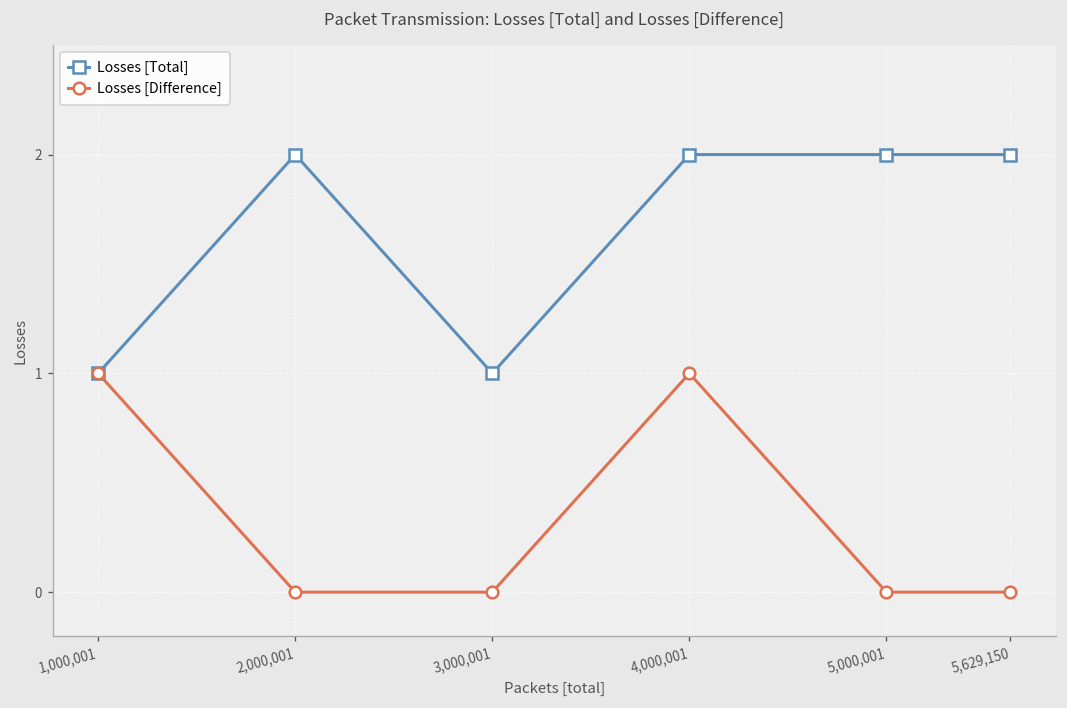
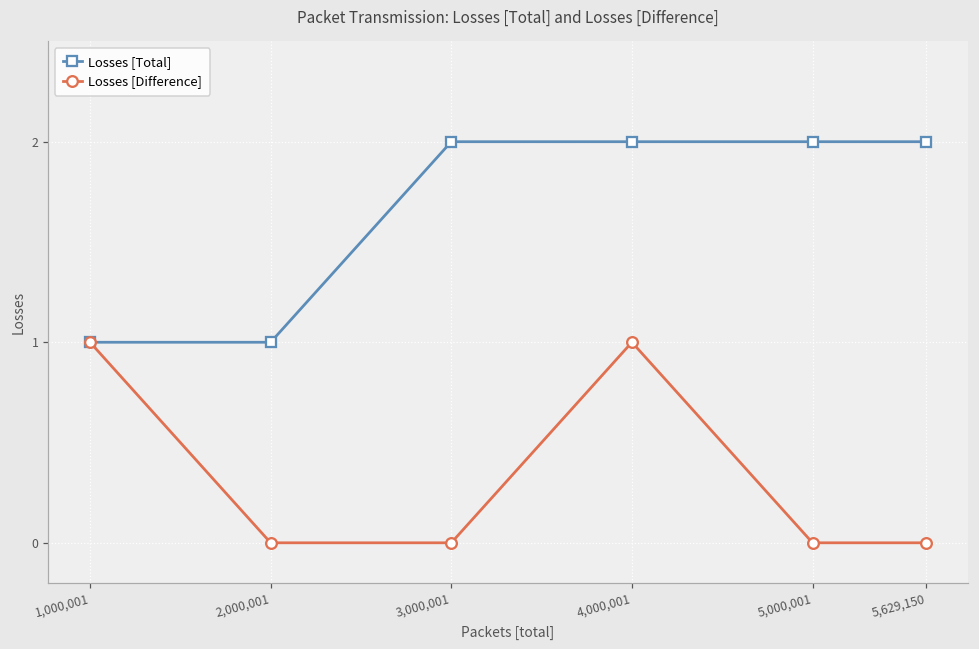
  {
    "Losses [Total]": {
-     "2,000,001": 2,
-     "3,000,001": 1,
+     "2,000,001": 1,
+     "3,000,001": 2,
      "4,000,001": 2,
      "5,000,001": 2,
      "5,629,150": 2
    },
    "Losses [Difference]": {
      "2,000,001": 0,
      "3,000,001": 0,
      "4,000,001": 1,
      "5,000,001": 0,
      "5,629,150": 0
    }
  }
